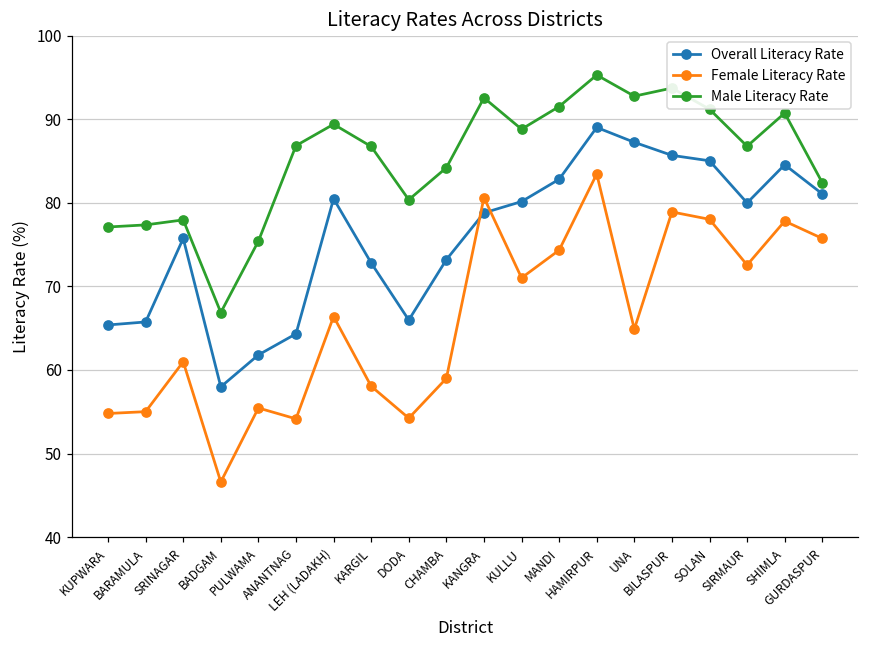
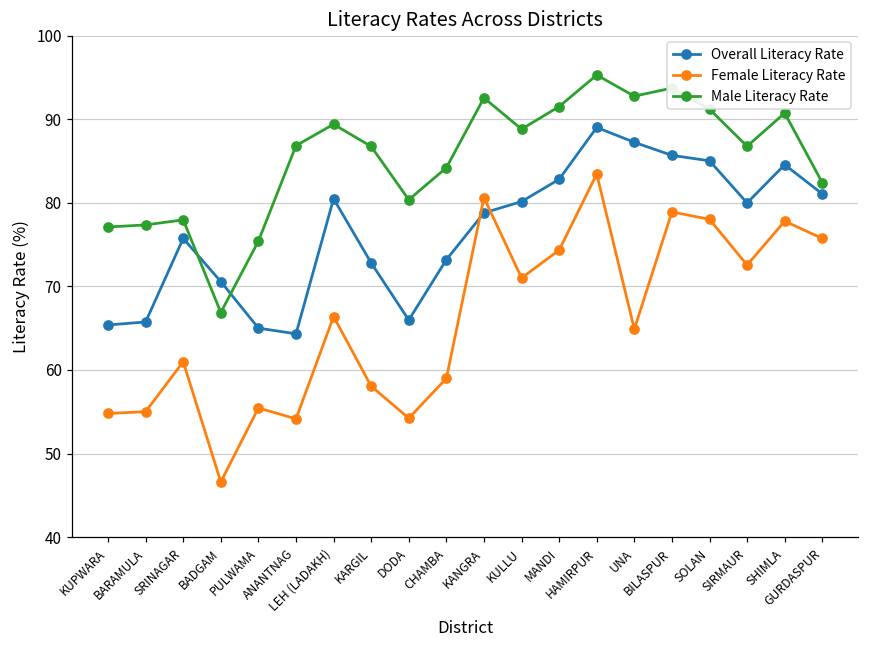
  {
    "Overall Literacy Rate": {
      "KUPWARA": 65,
      "BARAMULA": 66,
      "SRINAGAR": 76,
-     "BADGAM": 58,
-     "PULWAMA": 62,
+     "BADGAM": 71,
+     "PULWAMA": 65,
      "ANANTNAG": 64,
      "LEH (LADAKH)": 80,
      "KARGIL": 73,
      "DODA": 66,
      "CHAMBA": 73,
      "KANGRA": 79,
      "KULLU": 80,
      "MANDI": 83,
      "HAMIRPUR": 89,
      "UNA": 87,
      "BILASPUR": 86,
      "SOLAN": 85,
      "SIRMAUR": 80,
      "SHIMLA": 85,
      "GURDASPUR": 81
    },
    "Female Literacy Rate": {
      "KUPWARA": 55,
      "BARAMULA": 55,
      "SRINAGAR": 61,
      "BADGAM": 47,
      "PULWAMA": 55,
      "ANANTNAG": 54,
      "LEH (LADAKH)": 66,
      "KARGIL": 58,
      "DODA": 54,
      "CHAMBA": 59,
      "KANGRA": 81,
      "KULLU": 71,
      "MANDI": 74,
      "HAMIRPUR": 83,
      "UNA": 65,
      "BILASPUR": 79,
      "SOLAN": 78,
      "SIRMAUR": 73,
      "SHIMLA": 78,
      "GURDASPUR": 76
    },
    "Male Literacy Rate": {
      "KUPWARA": 77,
      "BARAMULA": 77,
      "SRINAGAR": 78,
      "BADGAM": 67,
      "PULWAMA": 75,
      "ANANTNAG": 87,
      "LEH (LADAKH)": 89,
      "KARGIL": 87,
      "DODA": 80,
      "CHAMBA": 84,
      "KANGRA": 93,
      "KULLU": 89,
      "MANDI": 92,
      "HAMIRPUR": 95,
      "UNA": 93,
      "SIRMAUR": 87,
      "SHIMLA": 91,
      "GURDASPUR": 82
    }
  }
